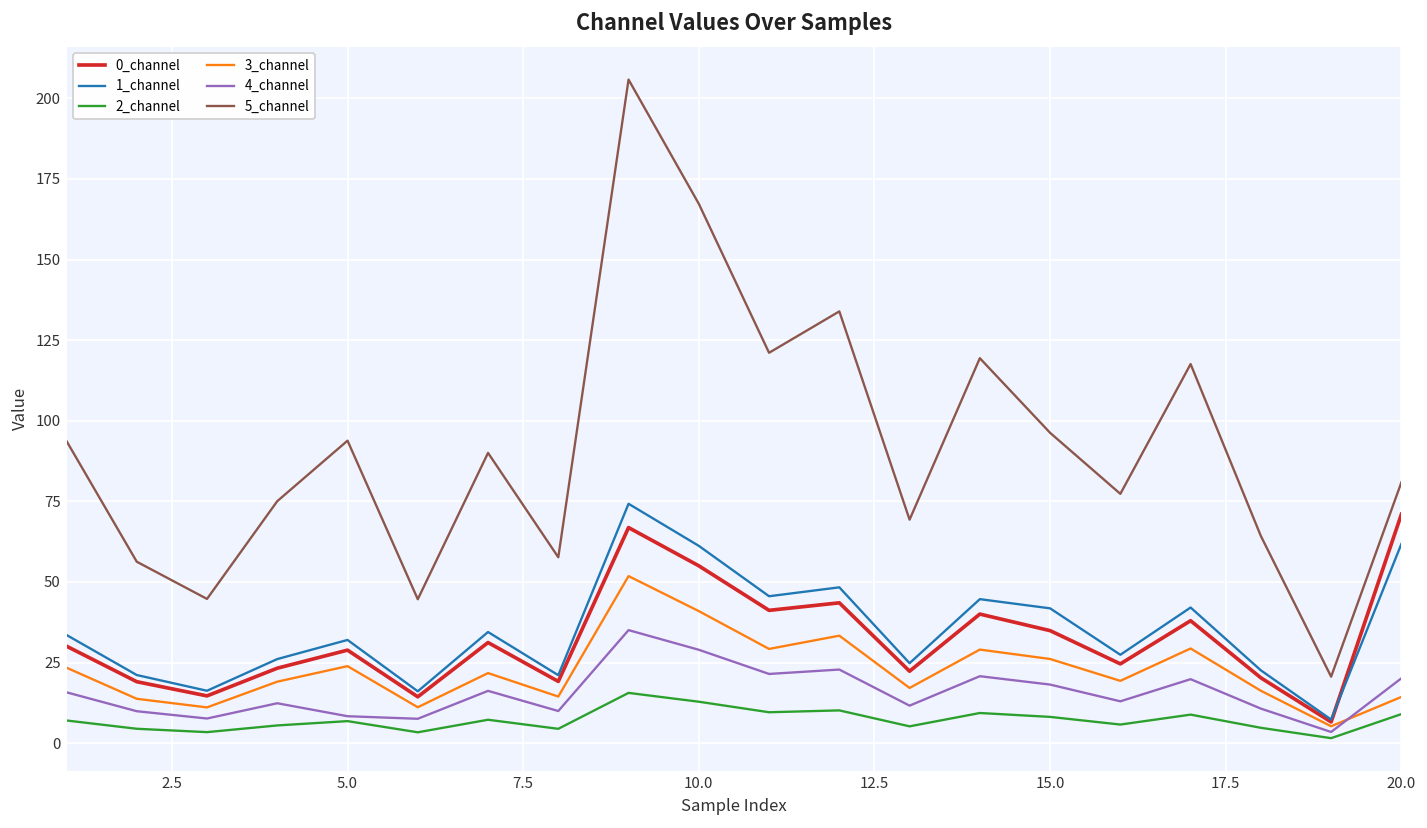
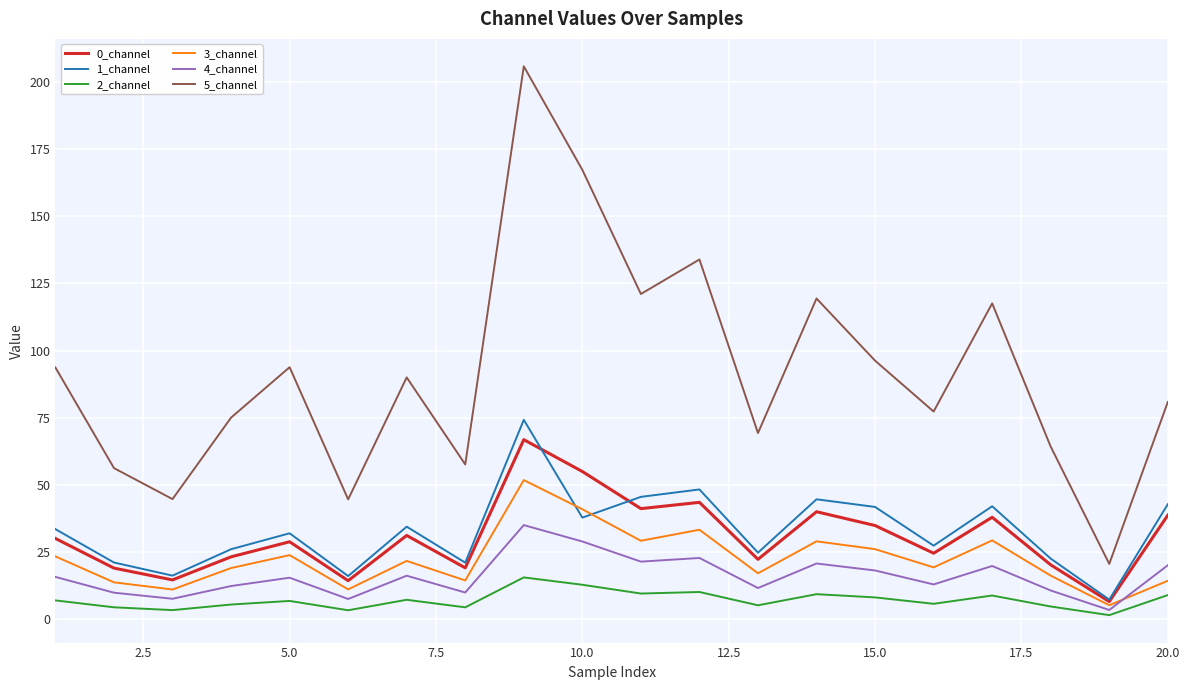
  {
    "0_channel": {
      "5.0": 29,
      "10.0": 55,
      "15.0": 35,
-     "20.0": 71
+     "20.0": 39
    },
    "1_channel": {
      "5.0": 32,
-     "10.0": 61,
+     "10.0": 38,
      "15.0": 42,
-     "20.0": 62
+     "20.0": 43
    },
    "2_channel": {
      "5.0": 7,
      "10.0": 13,
      "15.0": 8,
      "20.0": 9
    },
    "3_channel": {
      "5.0": 24,
      "10.0": 41,
      "15.0": 26,
      "20.0": 14
    },
    "4_channel": {
-     "5.0": 8,
+     "5.0": 15,
      "10.0": 29,
      "15.0": 18,
      "20.0": 20
    },
    "5_channel": {
      "5.0": 94,
      "10.0": 167,
      "15.0": 96,
      "20.0": 81
    }
  }
